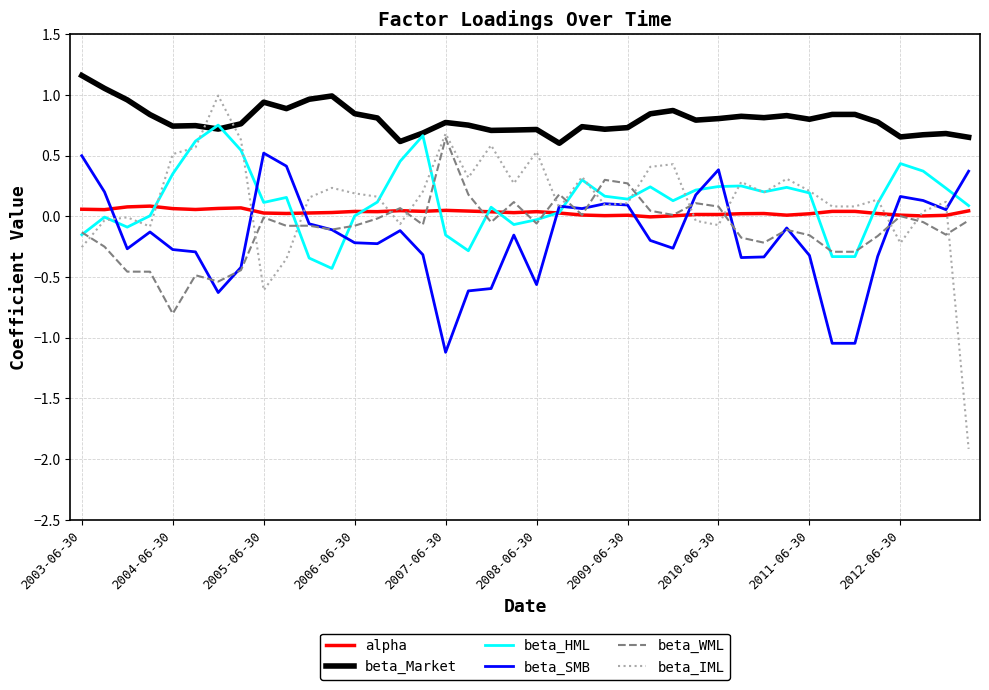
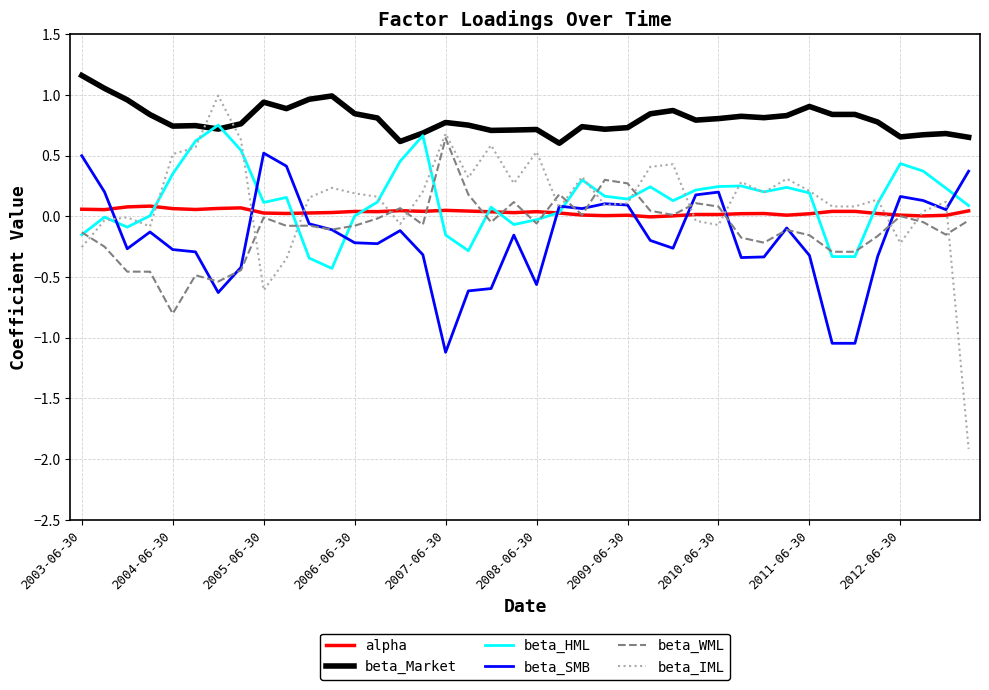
  {
    "alpha": {
      "2003-06-30": 0.06,
      "2004-06-30": 0.06,
      "2005-06-30": 0.03,
      "2006-06-30": 0.04,
      "2007-06-30": 0.05,
      "2008-06-30": 0.04,
      "2009-06-30": 0.01,
      "2010-06-30": 0.02,
      "2011-06-30": 0.02
    },
    "beta_Market": {
      "2003-06-30": 1.16,
      "2004-06-30": 0.74,
      "2005-06-30": 0.94,
      "2006-06-30": 0.85,
      "2007-06-30": 0.77,
      "2008-06-30": 0.72,
      "2009-06-30": 0.73,
      "2010-06-30": 0.81,
-     "2011-06-30": 0.80,
+     "2011-06-30": 0.90,
      "2012-06-30": 0.65
    },
    "beta_HML": {
      "2004-06-30": 0.35,
      "2005-06-30": 0.11,
      "2006-06-30": 0.00,
      "2007-06-30": -0.15,
      "2008-06-30": -0.03,
      "2009-06-30": 0.14,
      "2010-06-30": 0.25,
      "2012-06-30": 0.43
    },
    "beta_SMB": {
      "2003-06-30": 0.50,
      "2004-06-30": -0.27,
      "2005-06-30": 0.52,
      "2006-06-30": -0.22,
      "2007-06-30": -1.12,
      "2008-06-30": -0.56,
-     "2010-06-30": 0.38,
+     "2010-06-30": 0.20,
      "2011-06-30": -0.32,
      "2012-06-30": 0.16
    },
    "beta_WML": {
      "2004-06-30": -0.80,
      "2005-06-30": -0.01,
      "2006-06-30": -0.08,
      "2007-06-30": 0.64,
      "2008-06-30": -0.06,
      "2009-06-30": 0.27,
      "2010-06-30": 0.08,
      "2011-06-30": -0.16
    },
    "beta_IML": {
      "2003-06-30": -0.25,
      "2004-06-30": 0.51,
      "2005-06-30": -0.61,
      "2006-06-30": 0.19,
      "2007-06-30": 0.68,
      "2008-06-30": 0.53,
      "2010-06-30": -0.07,
      "2012-06-30": -0.22
    }
  }
